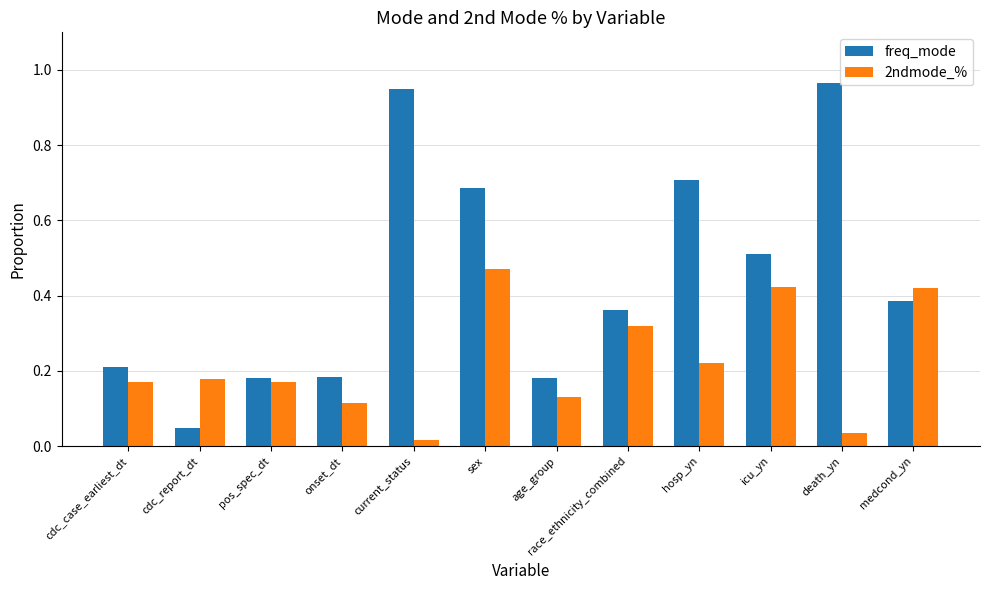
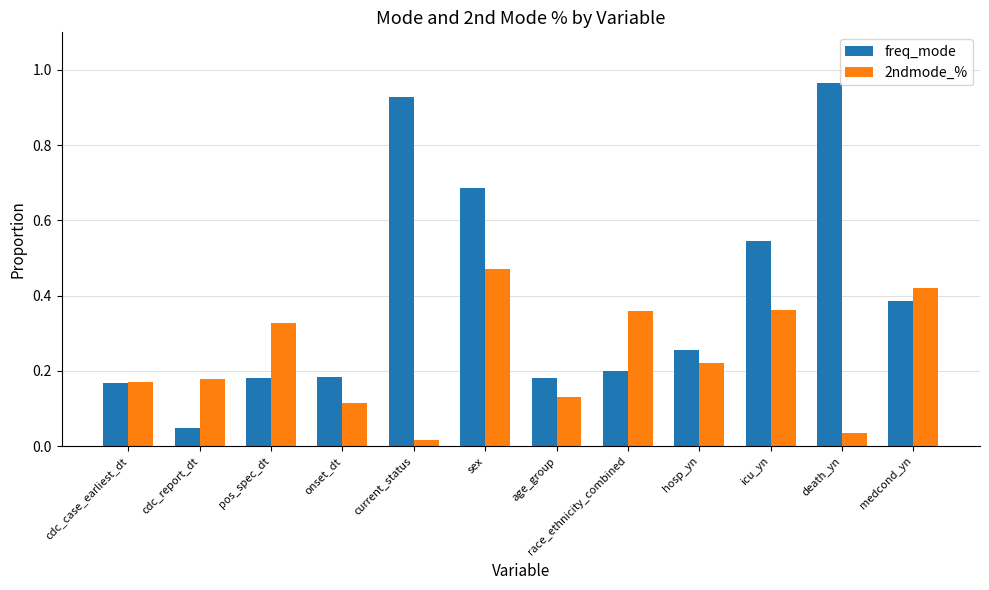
  {
    "freq_mode": {
-     "cdc_case_earliest_dt": 0.21,
+     "cdc_case_earliest_dt": 0.17,
      "cdc_report_dt": 0.05,
      "pos_spec_dt": 0.18,
      "onset_dt": 0.18,
-     "current_status": 0.95,
+     "current_status": 0.93,
      "sex": 0.69,
      "age_group": 0.18,
-     "race_ethnicity_combined": 0.36,
-     "hosp_yn": 0.71,
-     "icu_yn": 0.51,
+     "race_ethnicity_combined": 0.20,
+     "hosp_yn": 0.26,
+     "icu_yn": 0.55,
      "death_yn": 0.97,
      "medcond_yn": 0.39
    },
    "2ndmode_%": {
      "cdc_case_earliest_dt": 0.17,
      "cdc_report_dt": 0.18,
-     "pos_spec_dt": 0.17,
+     "pos_spec_dt": 0.33,
      "onset_dt": 0.11,
      "current_status": 0.02,
      "sex": 0.47,
      "age_group": 0.13,
-     "race_ethnicity_combined": 0.32,
+     "race_ethnicity_combined": 0.36,
      "hosp_yn": 0.22,
-     "icu_yn": 0.42,
+     "icu_yn": 0.36,
      "death_yn": 0.03,
      "medcond_yn": 0.42
    }
  }
